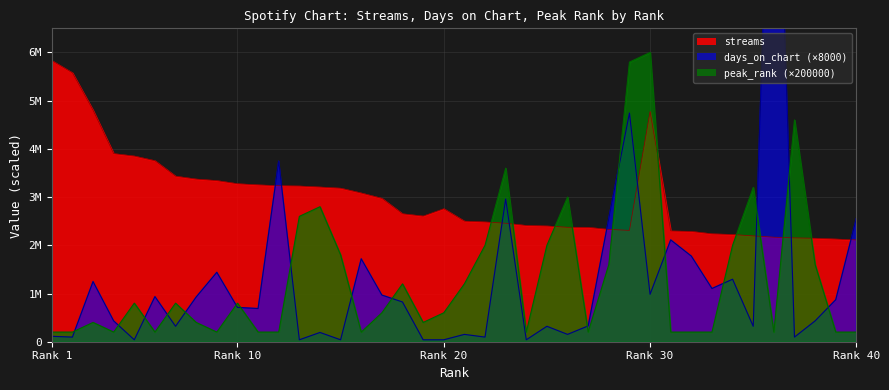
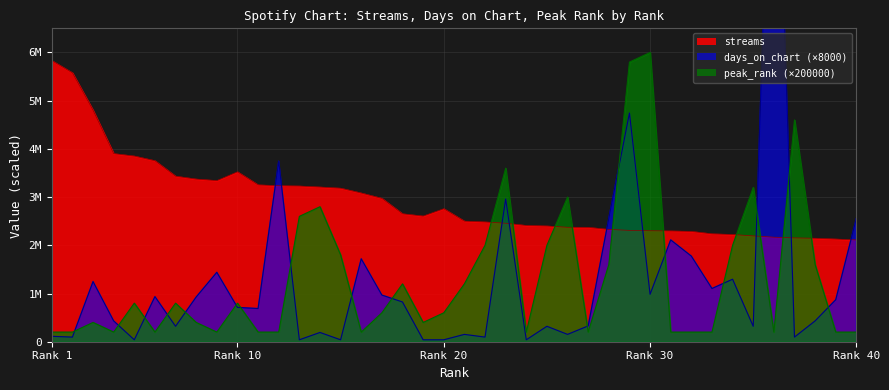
  {
    "streams": {
      "Rank 1": 5800000,
-     "Rank 10": 3300000,
+     "Rank 10": 3500000,
      "Rank 20": 2800000,
-     "Rank 30": 4800000,
+     "Rank 30": 2300000,
      "Rank 40": 2100000
    }
  }
